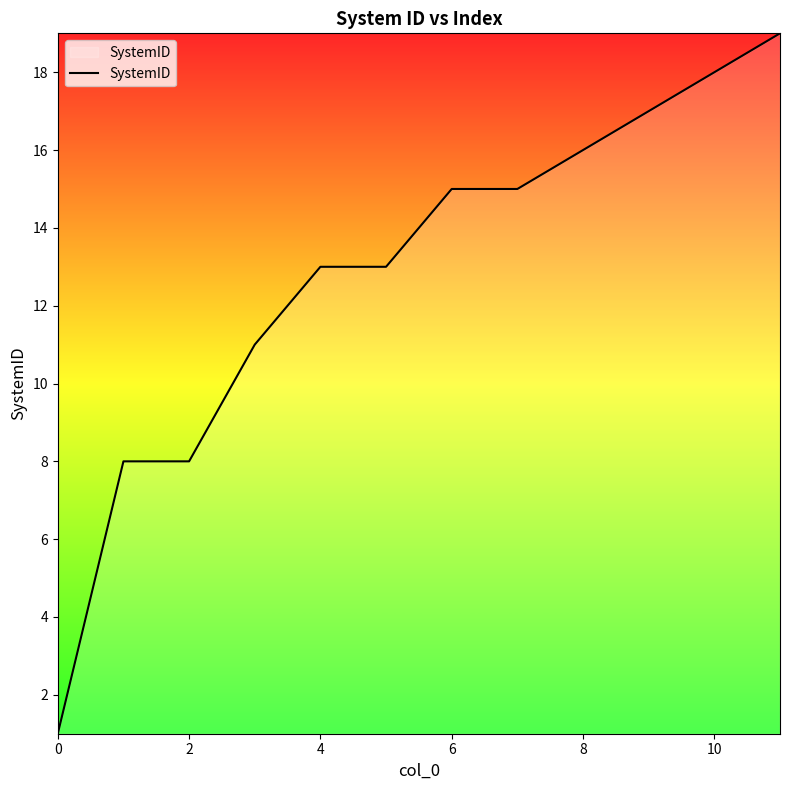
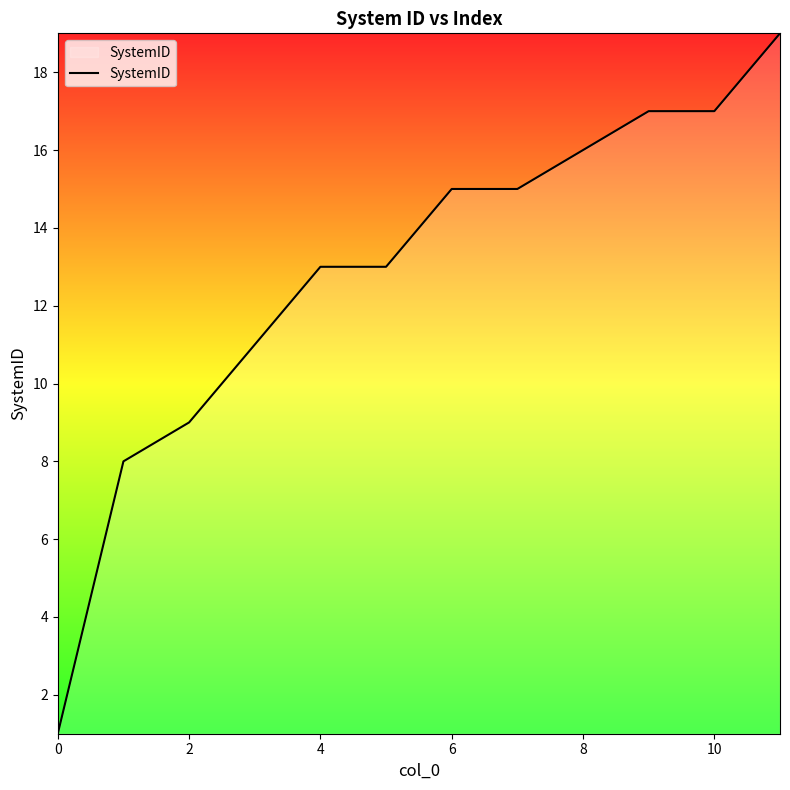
  {
    "0": 1,
-   "2": 8,
+   "2": 9,
    "4": 13,
    "6": 15,
    "8": 16,
-   "10": 18
+   "10": 17
  }
